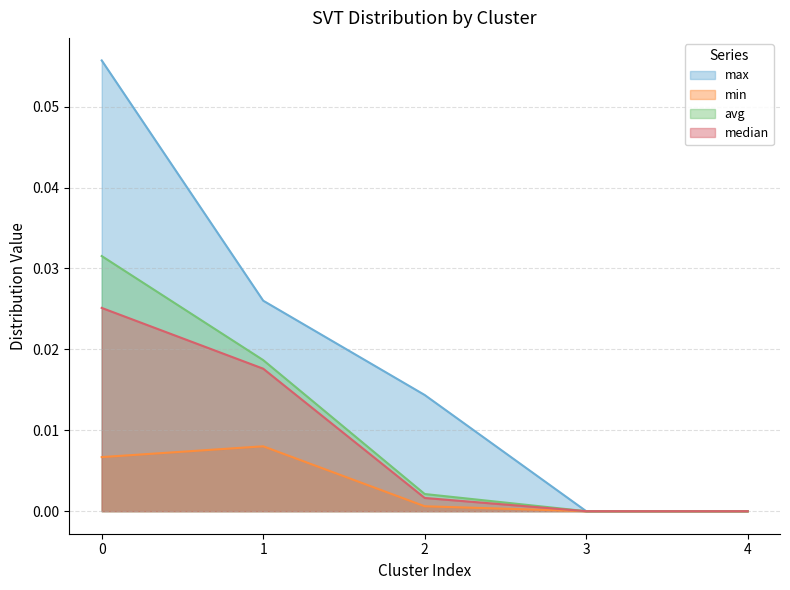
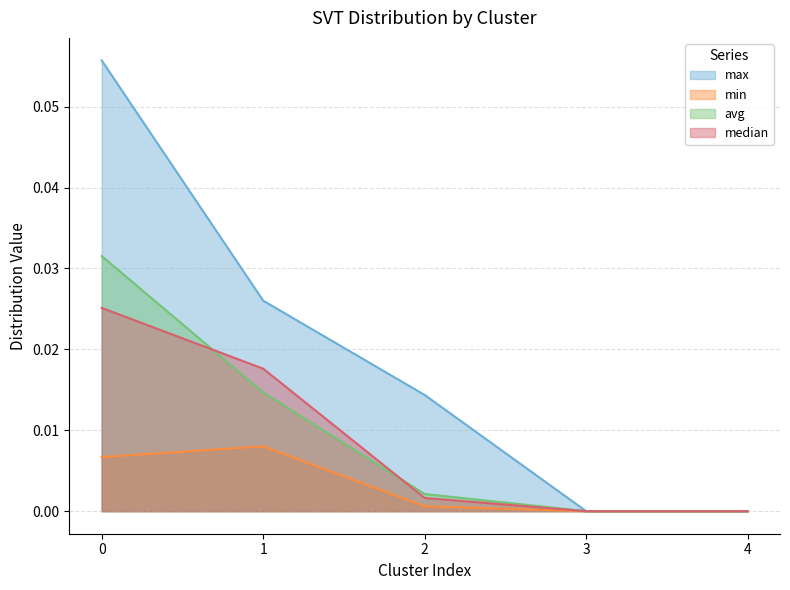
  {
    "max": {
      "0": 0.056,
      "1": 0.026,
      "2": 0.014
    },
    "avg": {
      "0": 0.032,
-     "1": 0.019,
+     "1": 0.015,
      "2": 0.002
    }
  }
